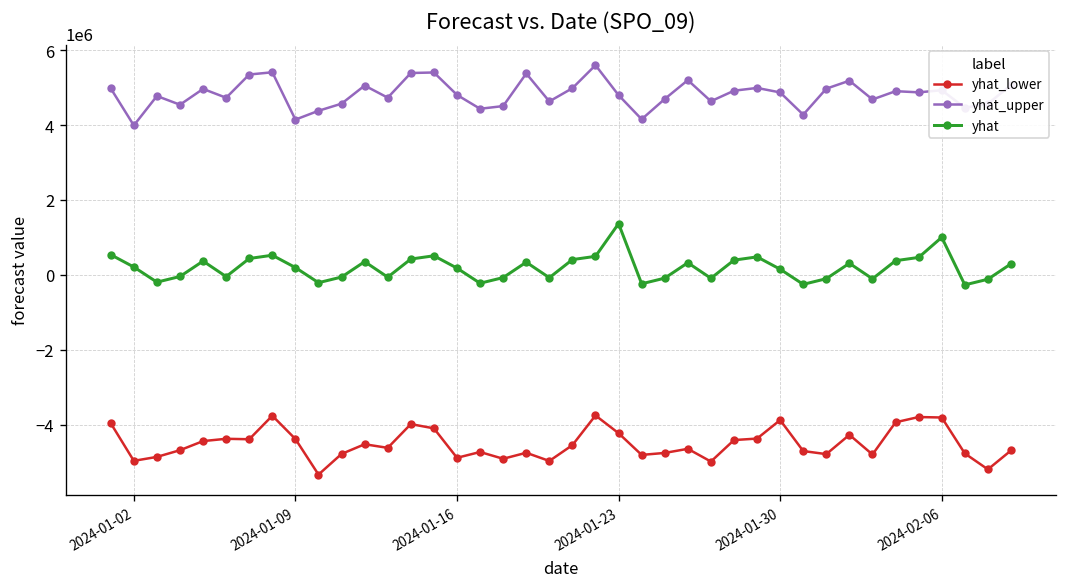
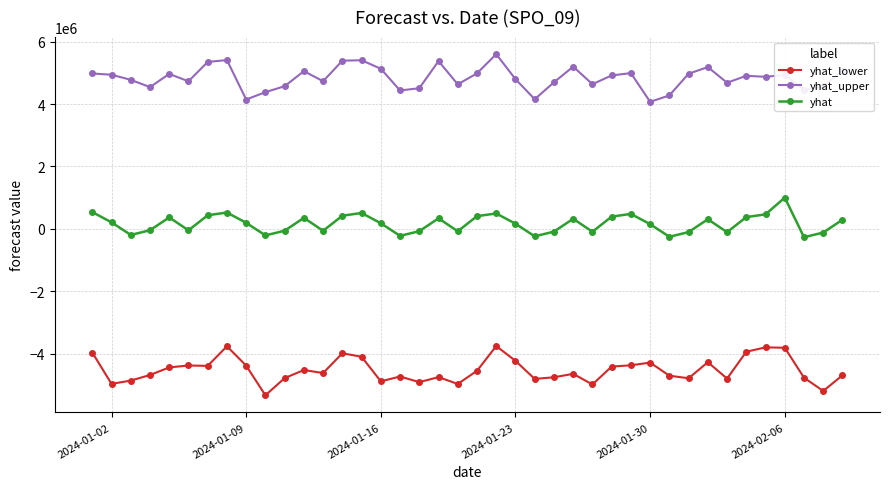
  {
    "yhat_lower": {
      "2024-01-02": -5000000,
      "2024-01-09": -4400000,
      "2024-01-16": -4900000,
      "2024-01-23": -4200000,
-     "2024-01-30": -3900000,
+     "2024-01-30": -4300000,
      "2024-02-06": -3800000
    },
    "yhat_upper": {
-     "2024-01-02": 4000000,
+     "2024-01-02": 4900000,
      "2024-01-09": 4100000,
-     "2024-01-16": 4800000,
+     "2024-01-16": 5100000,
      "2024-01-23": 4800000,
-     "2024-01-30": 4900000
+     "2024-01-30": 4100000
    },
    "yhat": {
      "2024-01-02": 200000,
      "2024-01-09": 200000,
      "2024-01-16": 200000,
-     "2024-01-23": 1400000,
+     "2024-01-23": 200000,
      "2024-01-30": 100000,
      "2024-02-06": 1000000
    }
  }
